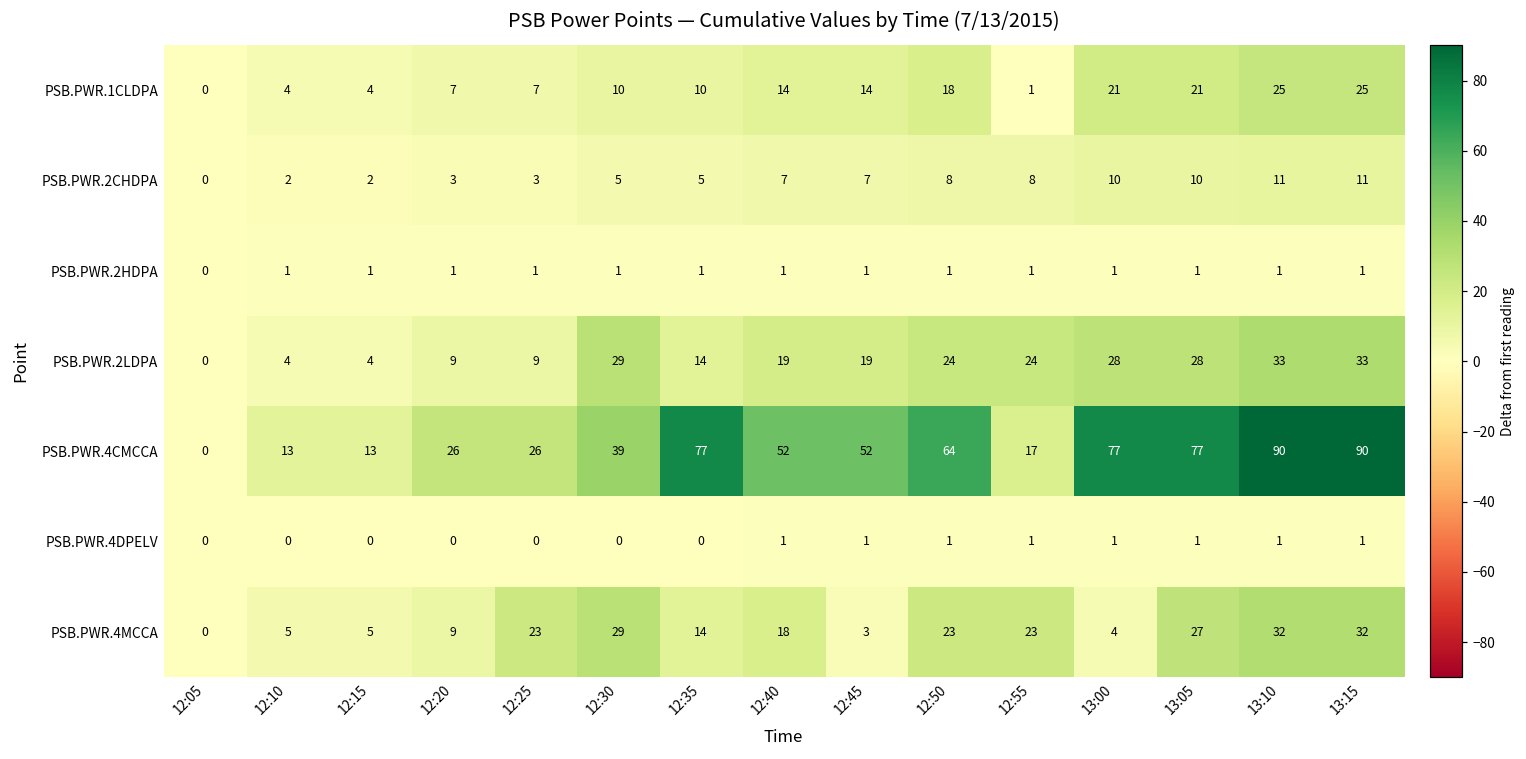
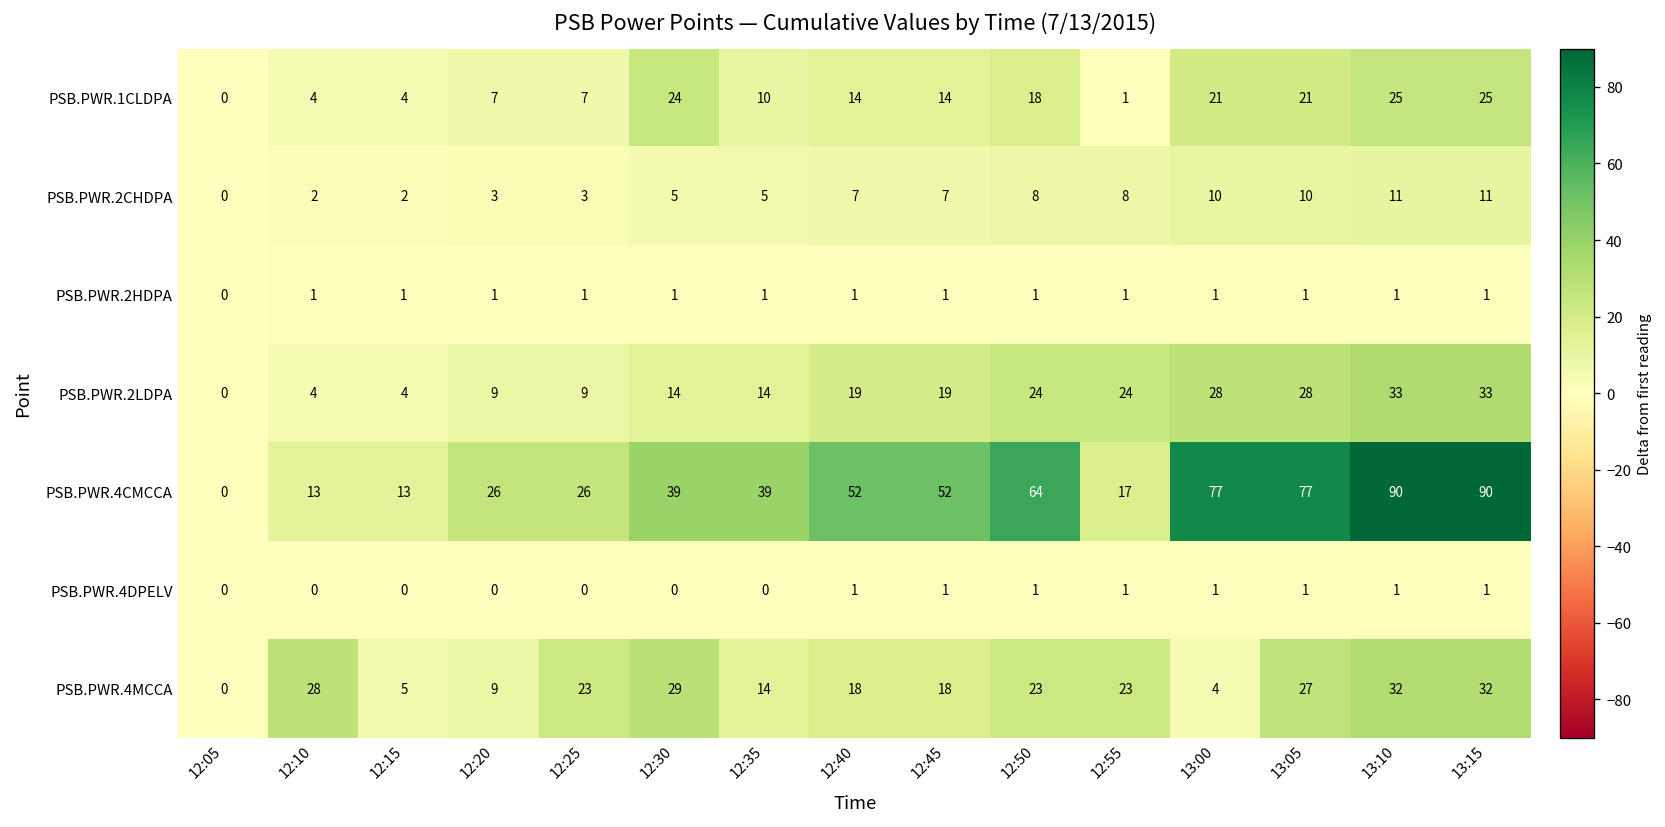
  {
    "PSB.PWR.1CLDPA": {
      "12:05": 0,
      "12:10": 4,
      "12:15": 4,
      "12:20": 7,
      "12:25": 7,
-     "12:30": 10,
+     "12:30": 24,
      "12:35": 10,
      "12:40": 14,
      "12:45": 14,
      "12:50": 18,
      "12:55": 1,
      "13:00": 21,
      "13:05": 21,
      "13:10": 25,
      "13:15": 25
    },
    "PSB.PWR.2CHDPA": {
      "12:05": 0,
      "12:10": 2,
      "12:15": 2,
      "12:20": 3,
      "12:25": 3,
      "12:30": 5,
      "12:35": 5,
      "12:40": 7,
      "12:45": 7,
      "12:50": 8,
      "12:55": 8,
      "13:00": 10,
      "13:05": 10,
      "13:10": 11,
      "13:15": 11
    },
    "PSB.PWR.2HDPA": {
      "12:05": 0,
      "12:10": 1,
      "12:15": 1,
      "12:20": 1,
      "12:25": 1,
      "12:30": 1,
      "12:35": 1,
      "12:40": 1,
      "12:45": 1,
      "12:50": 1,
      "12:55": 1,
      "13:00": 1,
      "13:05": 1,
      "13:10": 1,
      "13:15": 1
    },
    "PSB.PWR.2LDPA": {
      "12:05": 0,
      "12:10": 4,
      "12:15": 4,
      "12:20": 9,
      "12:25": 9,
-     "12:30": 29,
+     "12:30": 14,
      "12:35": 14,
      "12:40": 19,
      "12:45": 19,
      "12:50": 24,
      "12:55": 24,
      "13:00": 28,
      "13:05": 28,
      "13:10": 33,
      "13:15": 33
    },
    "PSB.PWR.4CMCCA": {
      "12:05": 0,
      "12:10": 13,
      "12:15": 13,
      "12:20": 26,
      "12:25": 26,
      "12:30": 39,
-     "12:35": 77,
+     "12:35": 39,
      "12:40": 52,
      "12:45": 52,
      "12:50": 64,
      "12:55": 17,
      "13:00": 77,
      "13:05": 77,
      "13:10": 90,
      "13:15": 90
    },
    "PSB.PWR.4DPELV": {
      "12:05": 0,
      "12:10": 0,
      "12:15": 0,
      "12:20": 0,
      "12:25": 0,
      "12:30": 0,
      "12:35": 0,
      "12:40": 1,
      "12:45": 1,
      "12:50": 1,
      "12:55": 1,
      "13:00": 1,
      "13:05": 1,
      "13:10": 1,
      "13:15": 1
    },
    "PSB.PWR.4MCCA": {
      "12:05": 0,
-     "12:10": 5,
+     "12:10": 28,
      "12:15": 5,
      "12:20": 9,
      "12:25": 23,
      "12:30": 29,
      "12:35": 14,
      "12:40": 18,
-     "12:45": 3,
+     "12:45": 18,
      "12:50": 23,
      "12:55": 23,
      "13:00": 4,
      "13:05": 27,
      "13:10": 32,
      "13:15": 32
    }
  }
